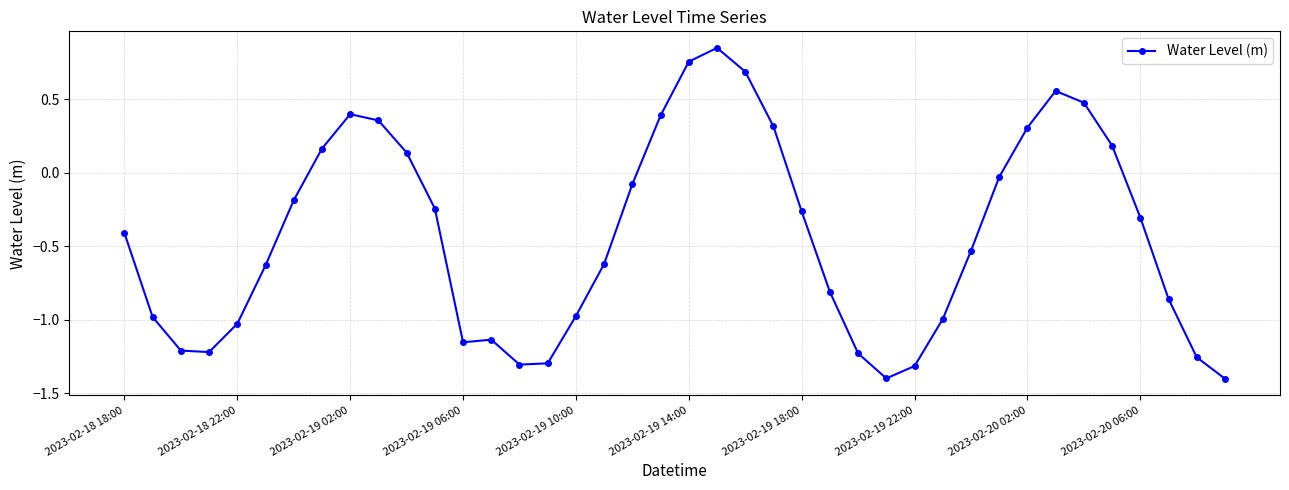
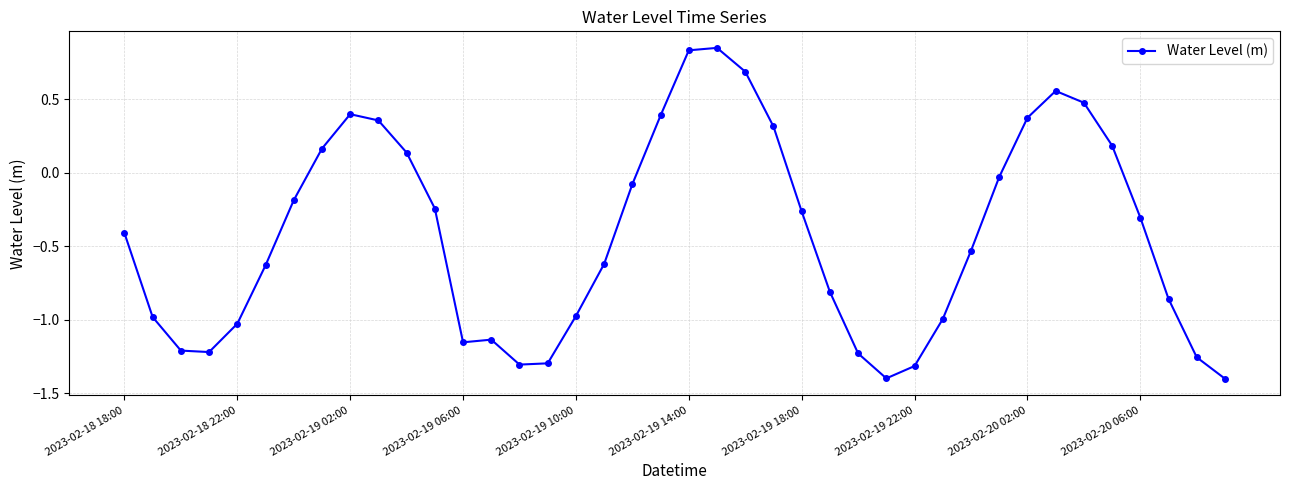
  {
    "2023-02-18 18:00": -0.41,
    "2023-02-18 22:00": -1.03,
    "2023-02-19 02:00": 0.40,
    "2023-02-19 06:00": -1.15,
    "2023-02-19 10:00": -0.97,
-   "2023-02-19 14:00": 0.75,
+   "2023-02-19 14:00": 0.83,
    "2023-02-19 18:00": -0.26,
    "2023-02-19 22:00": -1.31,
-   "2023-02-20 02:00": 0.31,
+   "2023-02-20 02:00": 0.37,
    "2023-02-20 06:00": -0.30
  }
